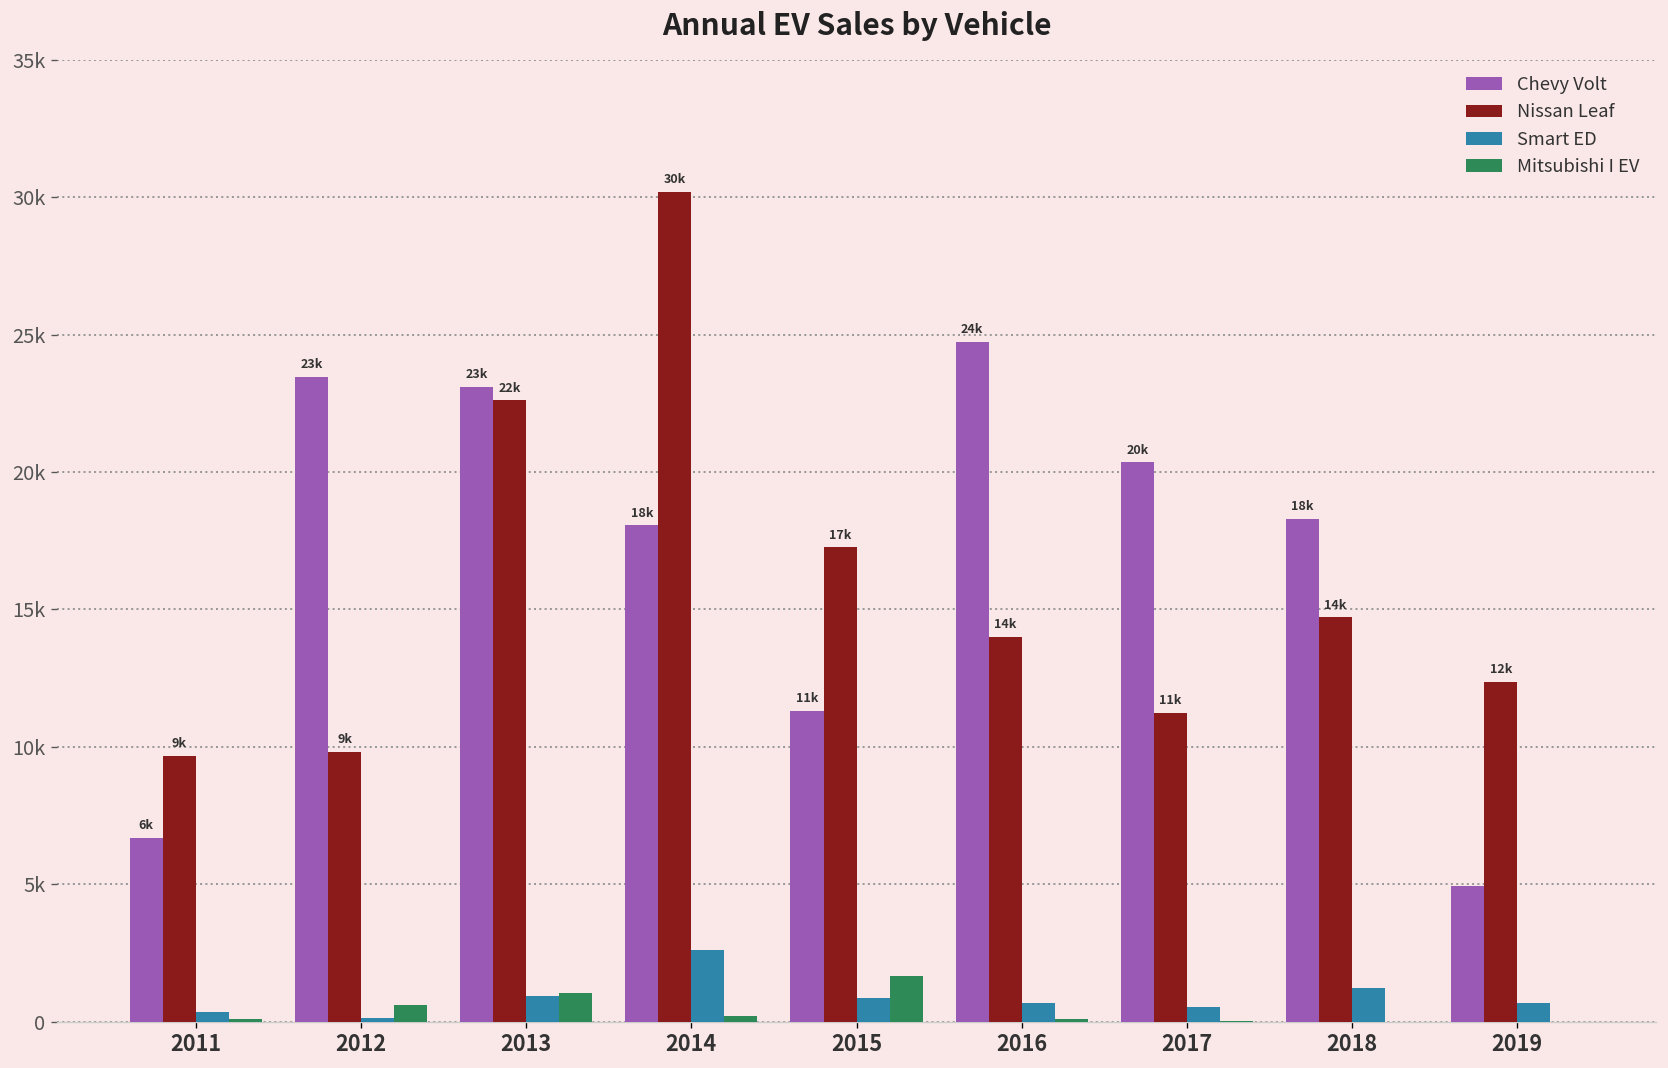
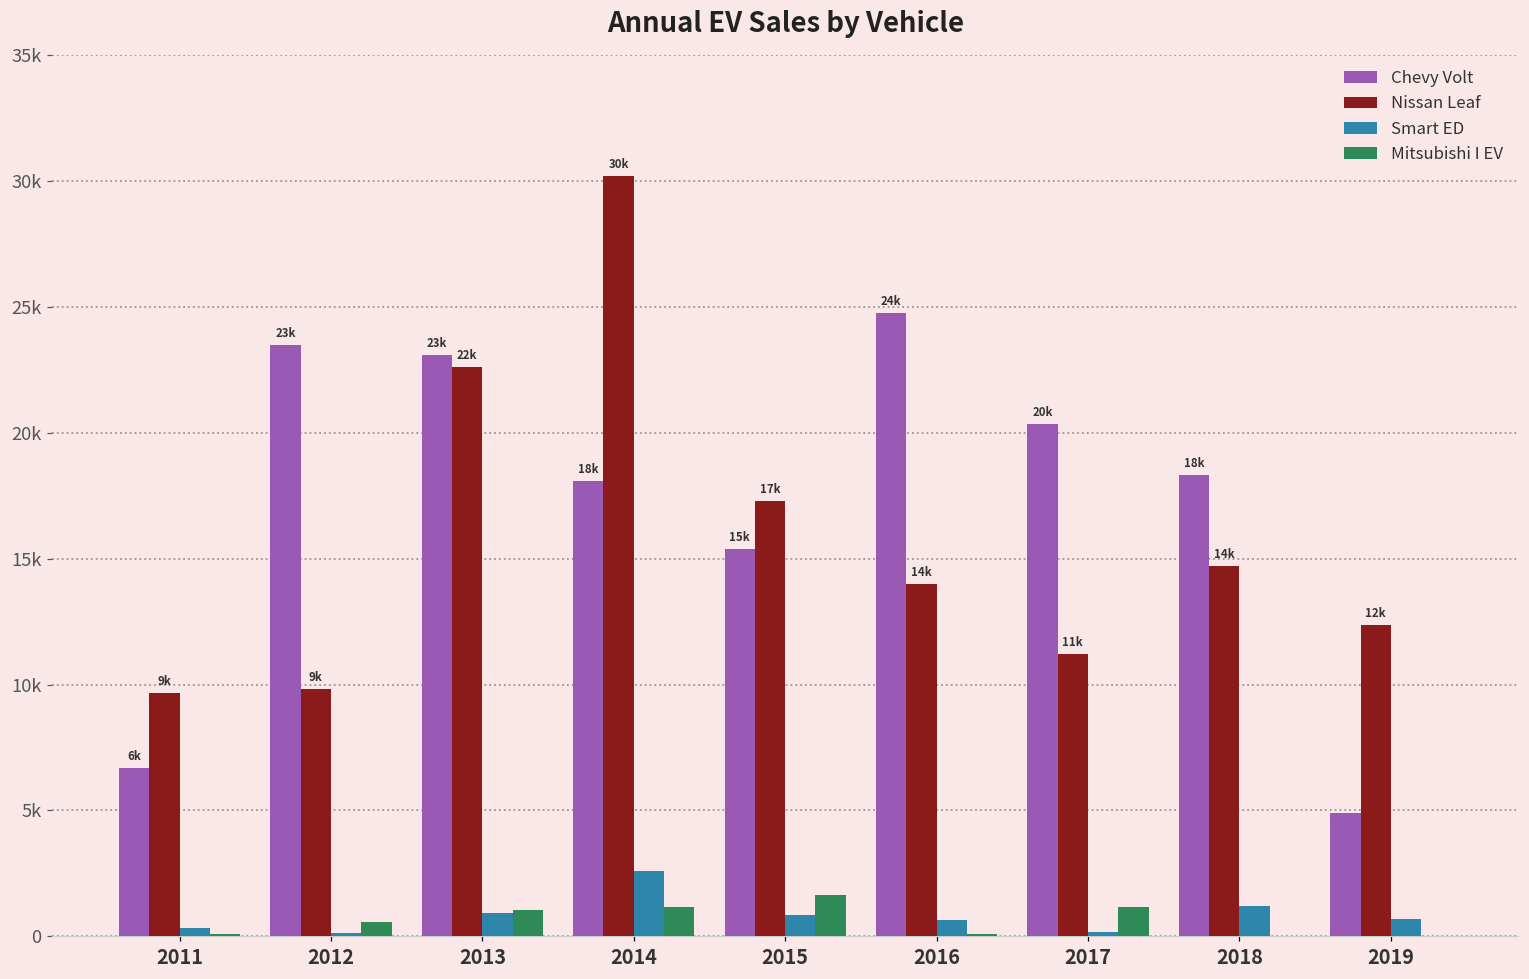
  {
    "Chevy Volt": {
      "2012": "23k",
      "2013": "23k",
      "2014": "18k",
-     "2015": "11k",
+     "2015": "15k",
      "2017": "20k",
      "2018": "18k"
    },
    "Nissan Leaf": {
      "2014": "30k",
      "2015": "17k",
      "2016": "14k",
      "2017": "11k",
      "2019": "12k"
    },
    "Smart ED": {
      "2011": "300",
      "2012": "100",
      "2013": "900",
      "2014": "2600",
      "2015": "900",
      "2016": "700",
-     "2017": "500",
+     "2017": "200",
      "2018": "1200",
      "2019": "700"
    },
    "Mitsubishi I EV": {
      "2012": "600",
      "2013": "1000",
-     "2014": "200",
+     "2014": "1200",
      "2015": "1700",
-     "2017": "0",
+     "2017": "1200",
      "2018": "0",
      "2019": "0"
    }
  }
